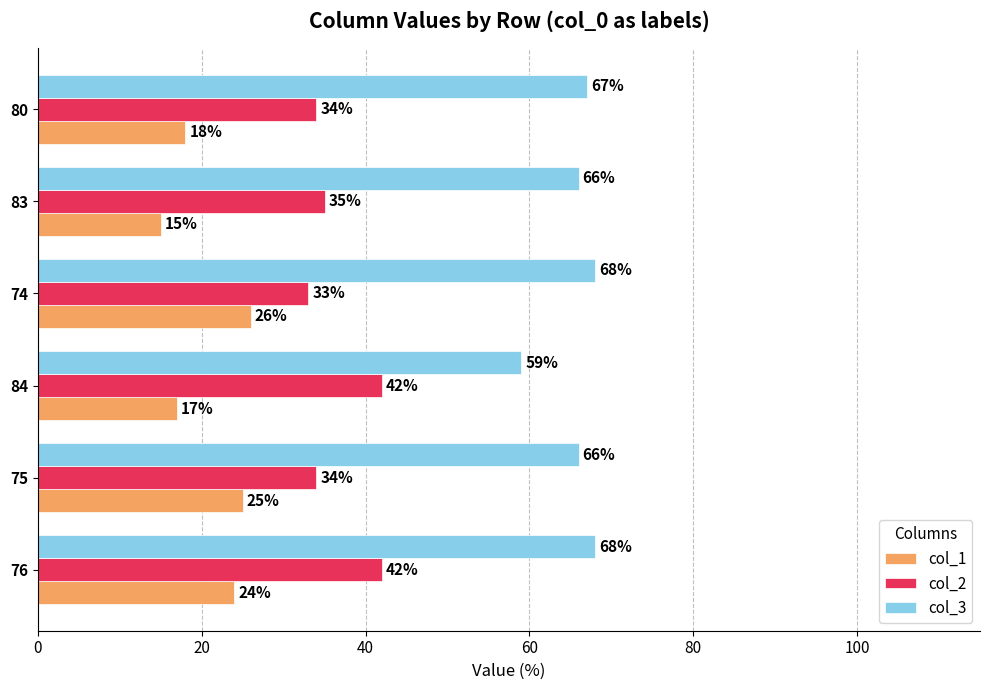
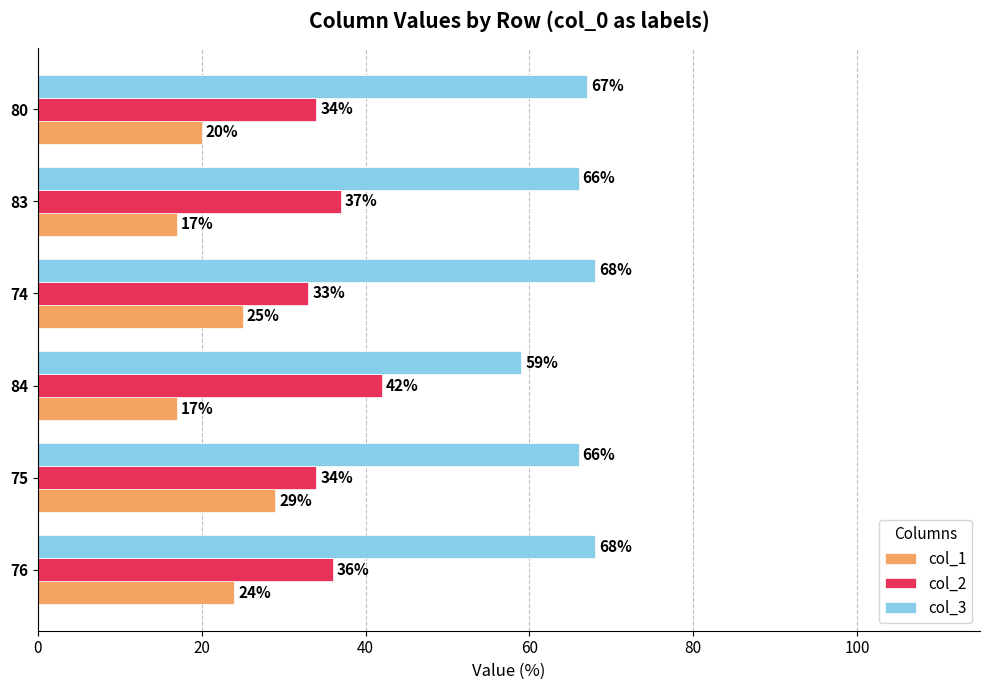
  {
    "col_1": {
-     "80": "18%",
-     "83": "15%",
-     "74": "26%",
+     "80": "20%",
+     "83": "17%",
+     "74": "25%",
      "84": "17%",
-     "75": "25%",
+     "75": "29%",
      "76": "24%"
    },
    "col_2": {
      "80": "34%",
-     "83": "35%",
+     "83": "37%",
      "74": "33%",
      "84": "42%",
      "75": "34%",
-     "76": "42%"
+     "76": "36%"
    },
    "col_3": {
      "80": "67%",
      "83": "66%",
      "74": "68%",
      "84": "59%",
      "75": "66%",
      "76": "68%"
    }
  }
